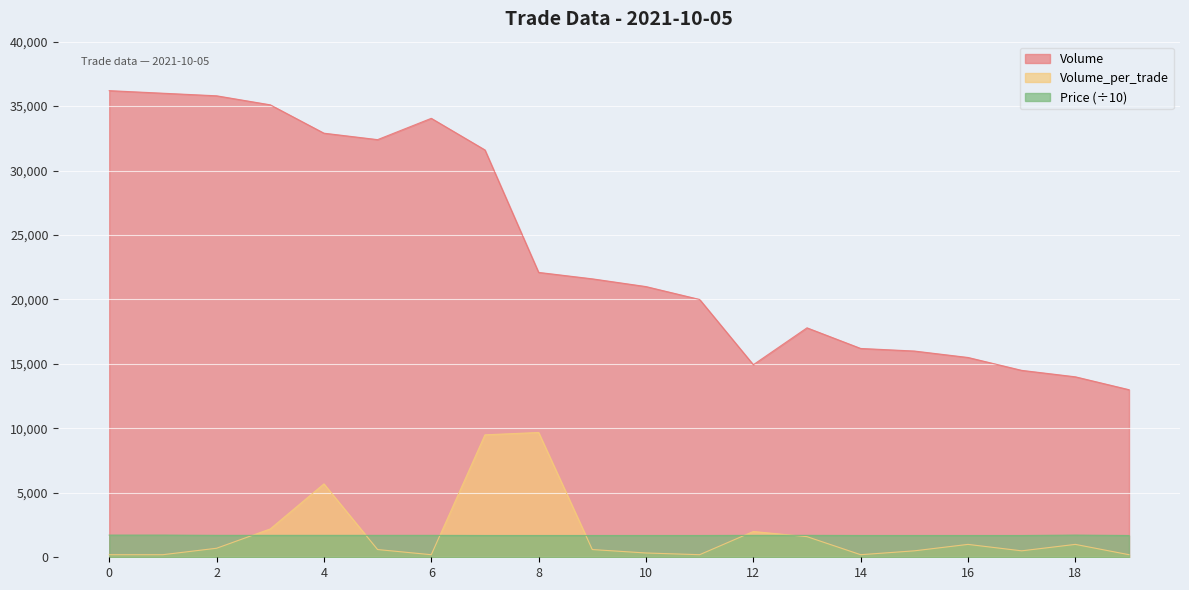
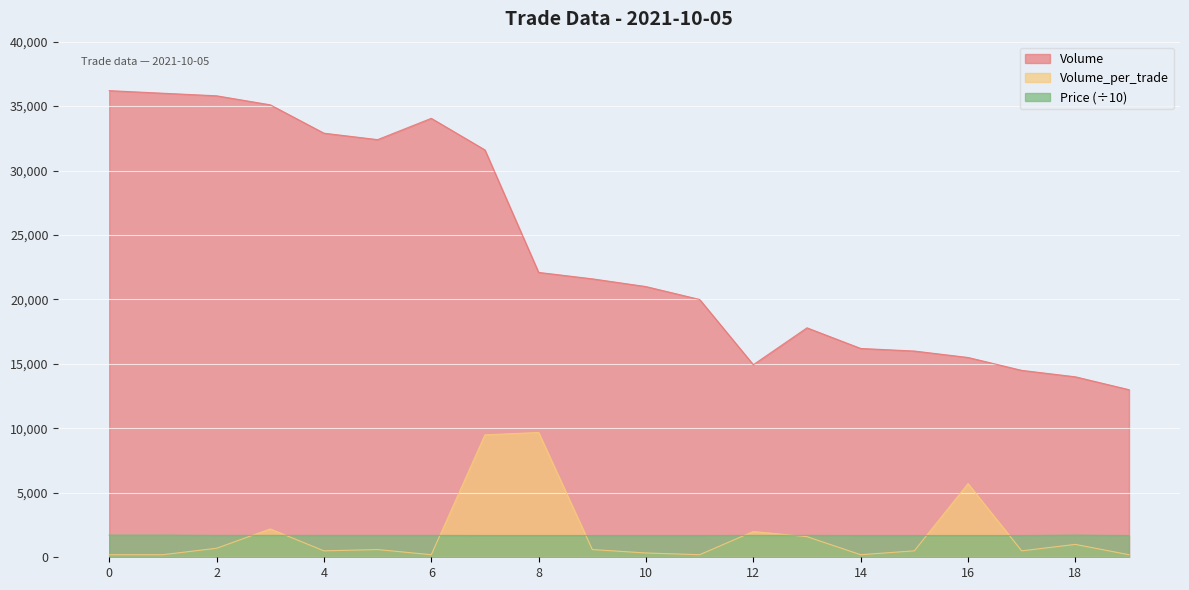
  {
    "Volume": {
      "2": "35,800",
      "4": "32,900",
      "6": "34,100",
      "8": "22,100",
      "10": "21,000",
      "12": "14,900",
      "14": "16,200",
      "16": "15,500",
      "18": "14,000"
    },
    "Volume_per_trade": {
      "0": "200",
      "2": "700",
-     "4": "5,700",
+     "4": "500",
      "6": "200",
      "8": "9,700",
      "10": "300",
      "12": "2,000",
      "14": "200",
-     "16": "1,000",
+     "16": "5,700",
      "18": "1,000"
    },
    "Price (÷10)": {
      "0": "1,700",
      "2": "1,700",
      "4": "1,700",
      "6": "1,700",
      "8": "1,700",
      "10": "1,700",
      "12": "1,700",
      "14": "1,700",
      "16": "1,700",
      "18": "1,700"
    }
  }
